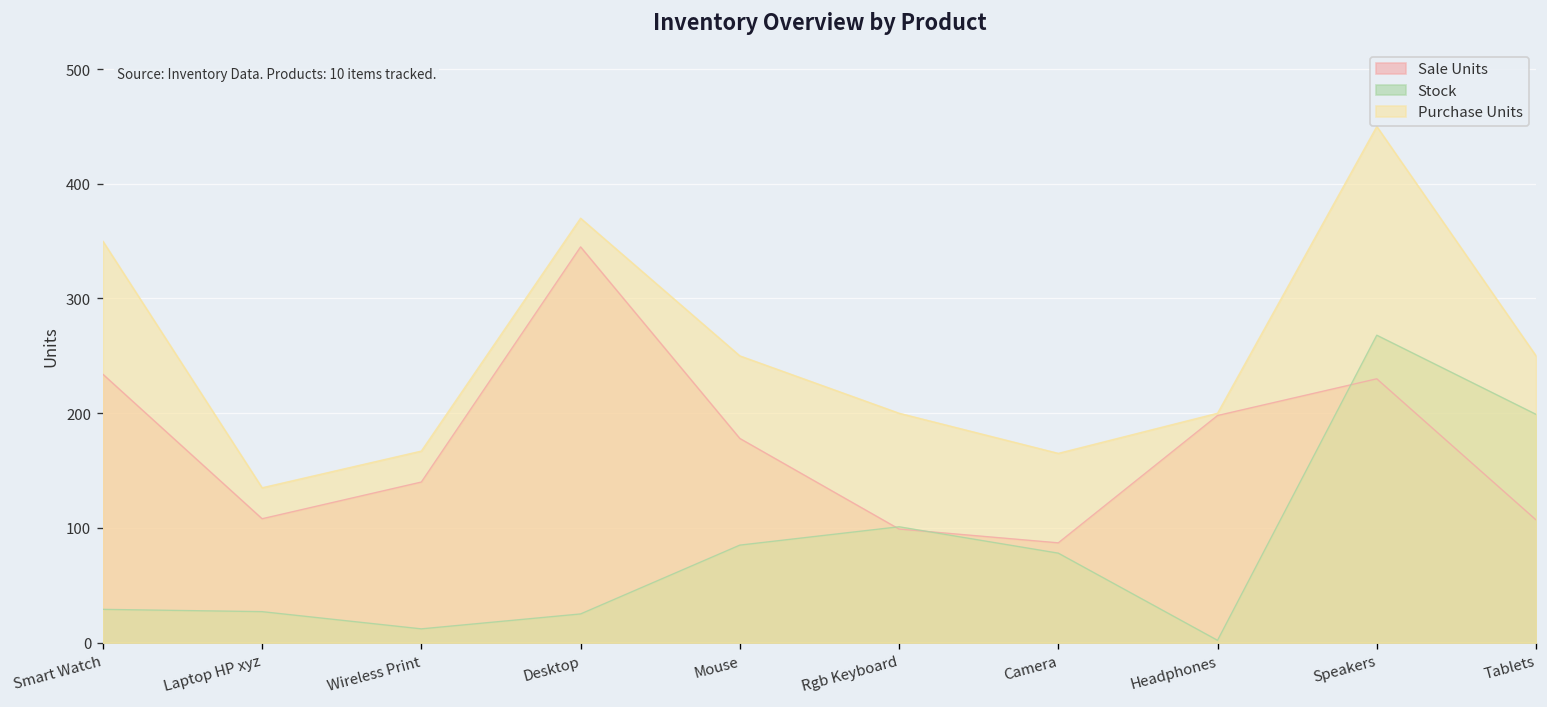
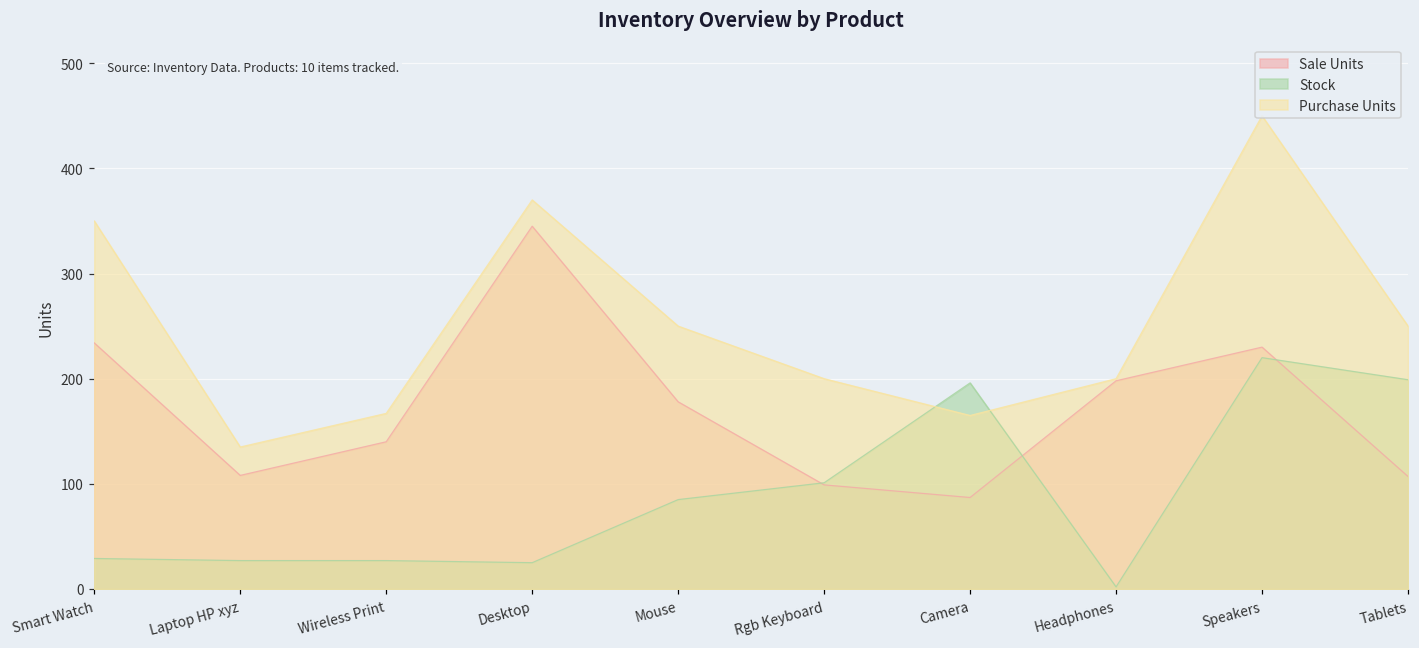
  {
    "Stock": {
      "Smart Watch": 30,
      "Laptop HP xyz": 30,
-     "Wireless Print": 10,
+     "Wireless Print": 30,
      "Desktop": 30,
      "Mouse": 90,
-     "Camera": 80,
+     "Camera": 200,
      "Headphones": 0,
-     "Speakers": 270,
+     "Speakers": 220,
      "Tablets": 200
    }
  }
